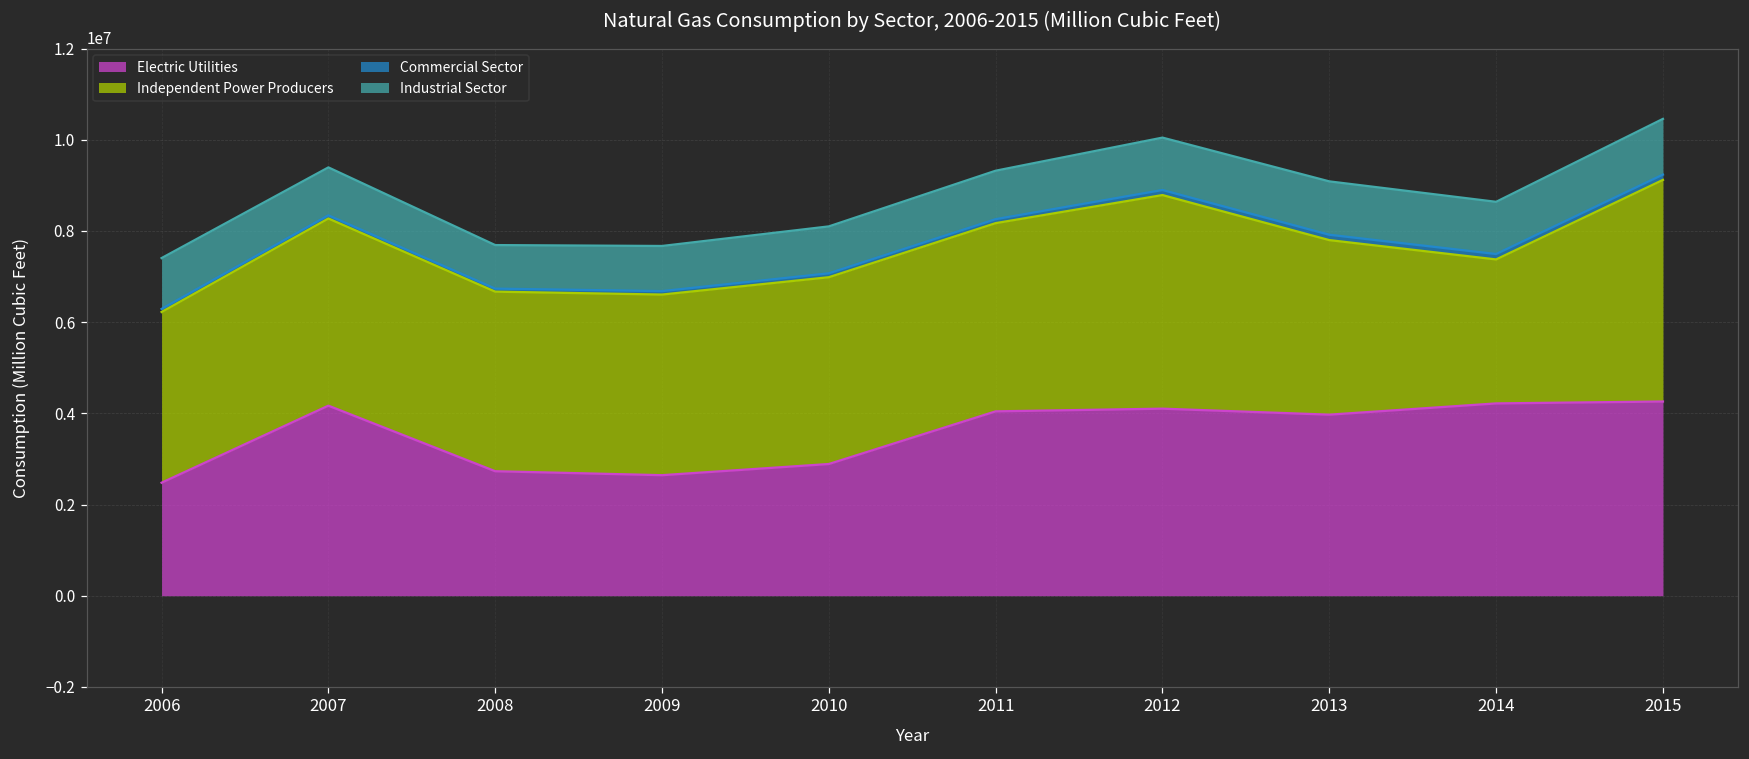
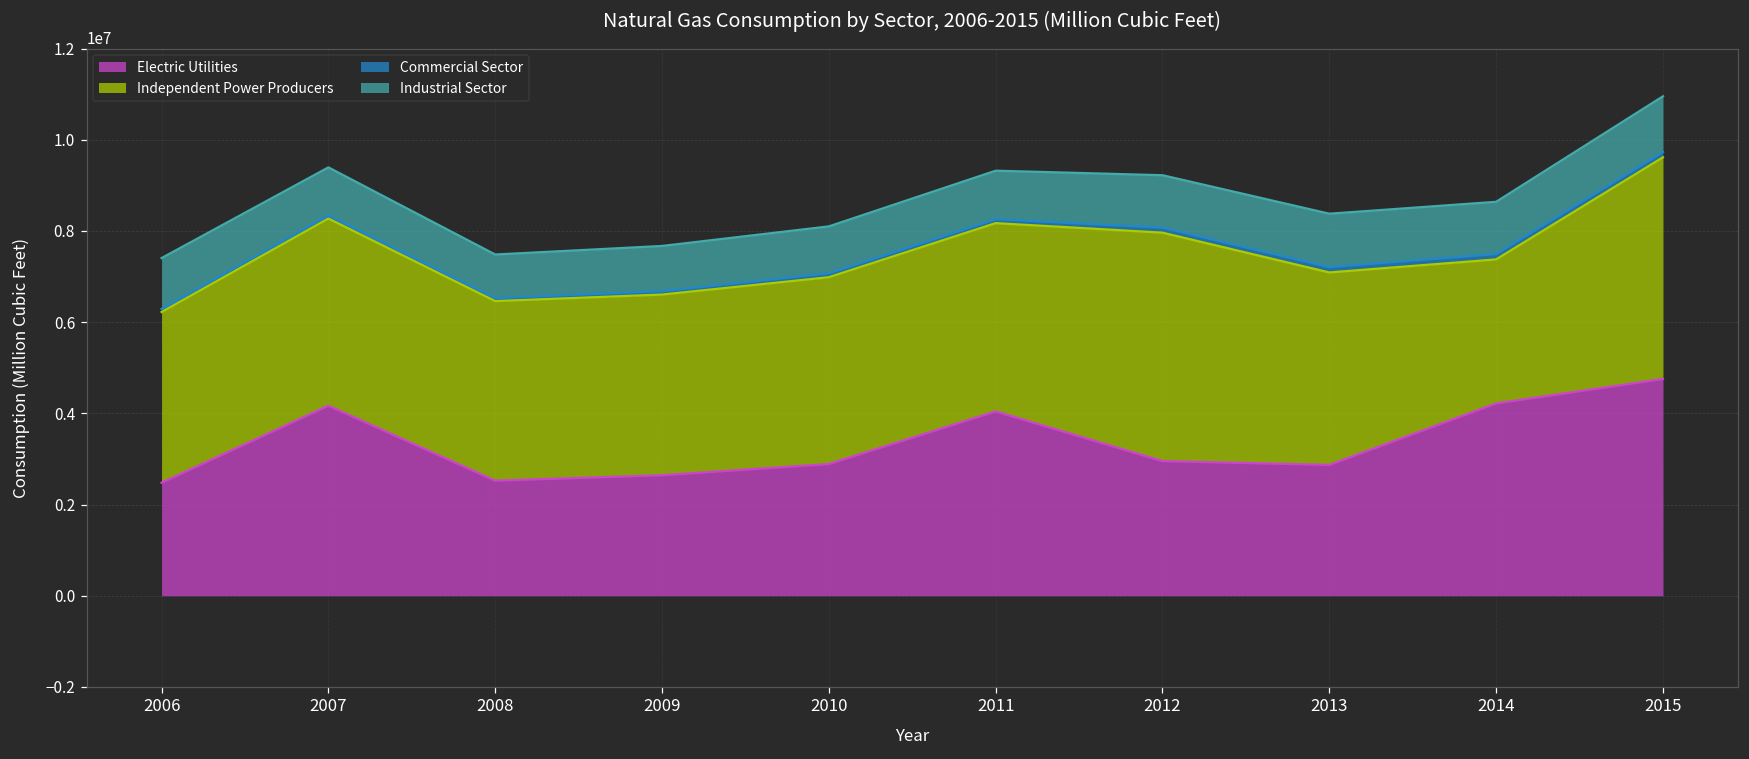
  {
    "Electric Utilities": {
      "2006": 2500000,
      "2007": 4200000,
-     "2008": 2700000,
+     "2008": 2500000,
      "2009": 2600000,
      "2010": 2900000,
      "2011": 4000000,
-     "2012": 4100000,
-     "2013": 4000000,
+     "2012": 3000000,
+     "2013": 2900000,
      "2014": 4200000,
-     "2015": 4300000
+     "2015": 4800000
    },
    "Independent Power Producers": {
      "2006": 3700000,
      "2007": 4100000,
      "2008": 3900000,
      "2009": 4000000,
      "2010": 4100000,
      "2011": 4100000,
-     "2012": 4700000,
-     "2013": 3800000,
+     "2012": 5000000,
+     "2013": 4200000,
      "2014": 3200000,
      "2015": 4900000
    }
  }
